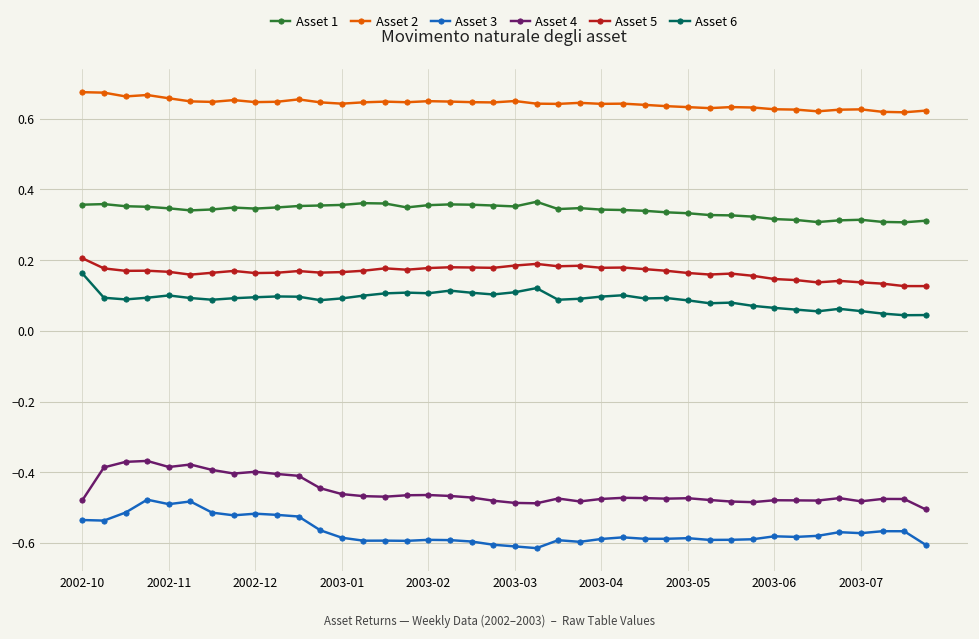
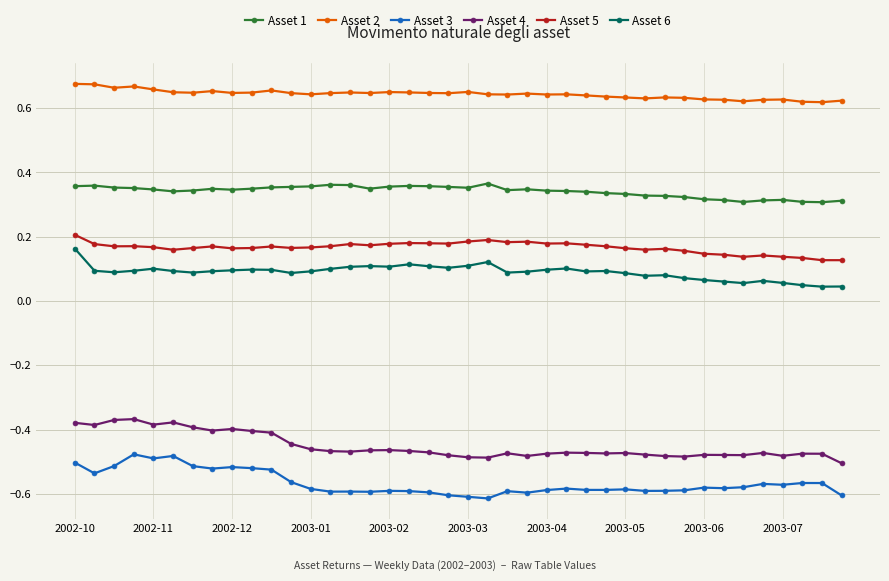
  {
    "Asset 1": {
      "2002-10": 0.36
    },
    "Asset 2": {
      "2002-10": 0.68
    },
    "Asset 3": {
-     "2002-10": -0.53
+     "2002-10": -0.50
    },
    "Asset 4": {
-     "2002-10": -0.48
+     "2002-10": -0.38
    },
    "Asset 5": {
      "2002-10": 0.21
    },
    "Asset 6": {
      "2002-10": 0.16
    }
  }
